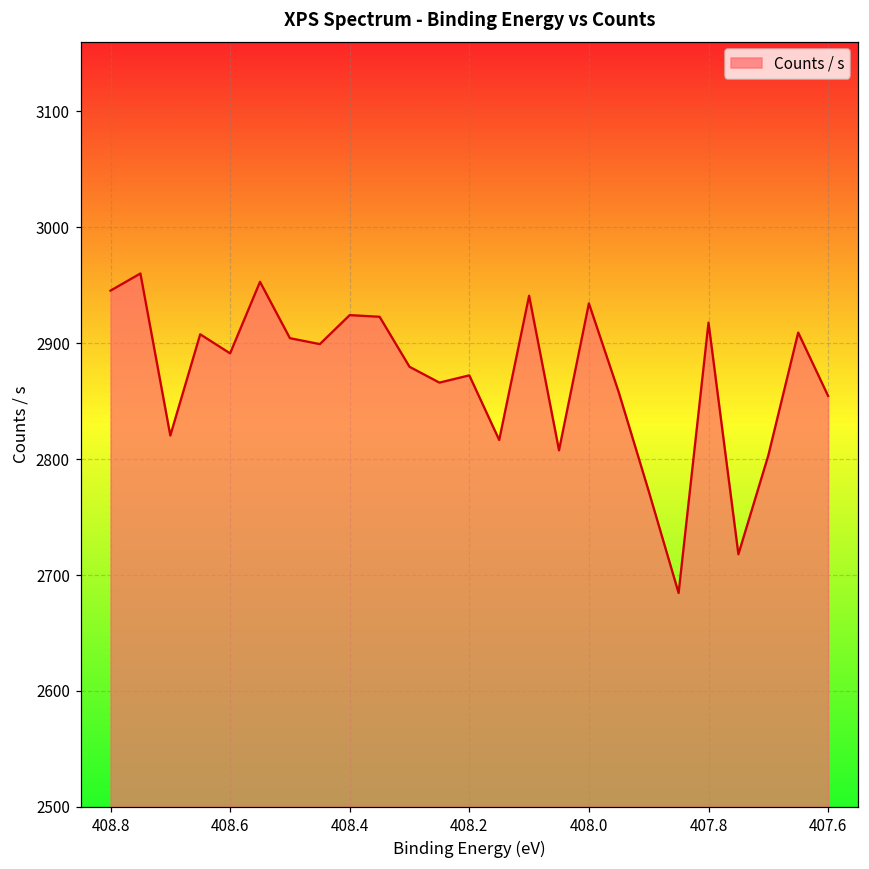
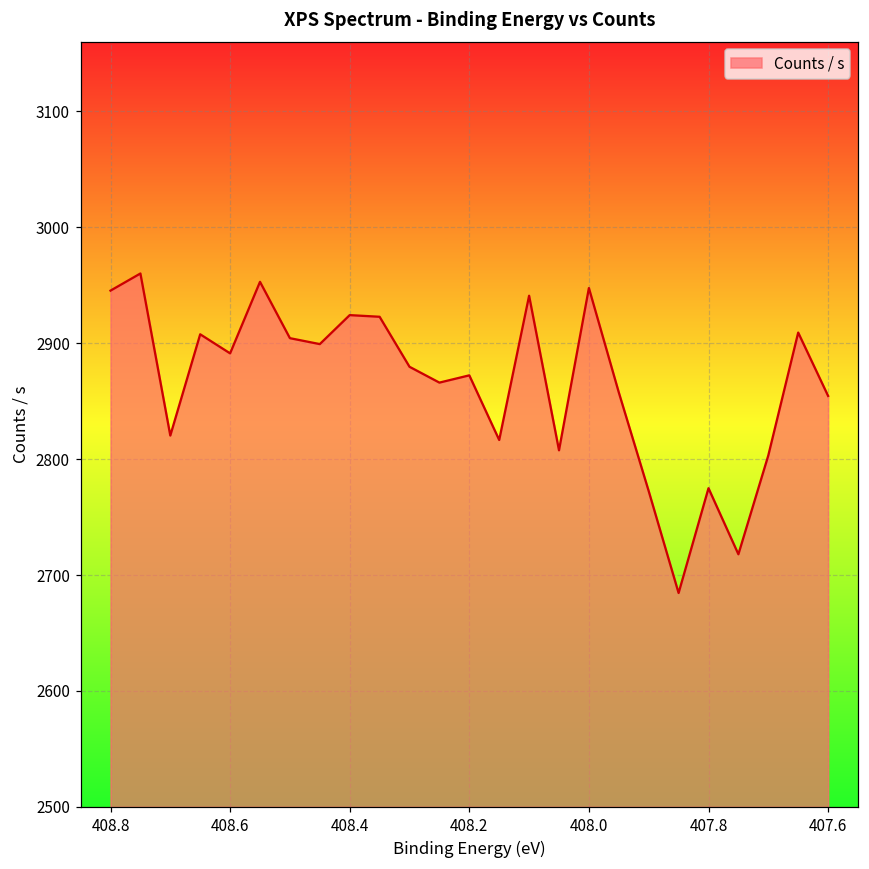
  {
    "408.8": 2945,
    "408.6": 2891,
    "408.4": 2924,
    "408.2": 2872,
-   "408.0": 2934,
-   "407.8": 2918,
+   "408.0": 2948,
+   "407.8": 2775,
    "407.6": 2855
  }
